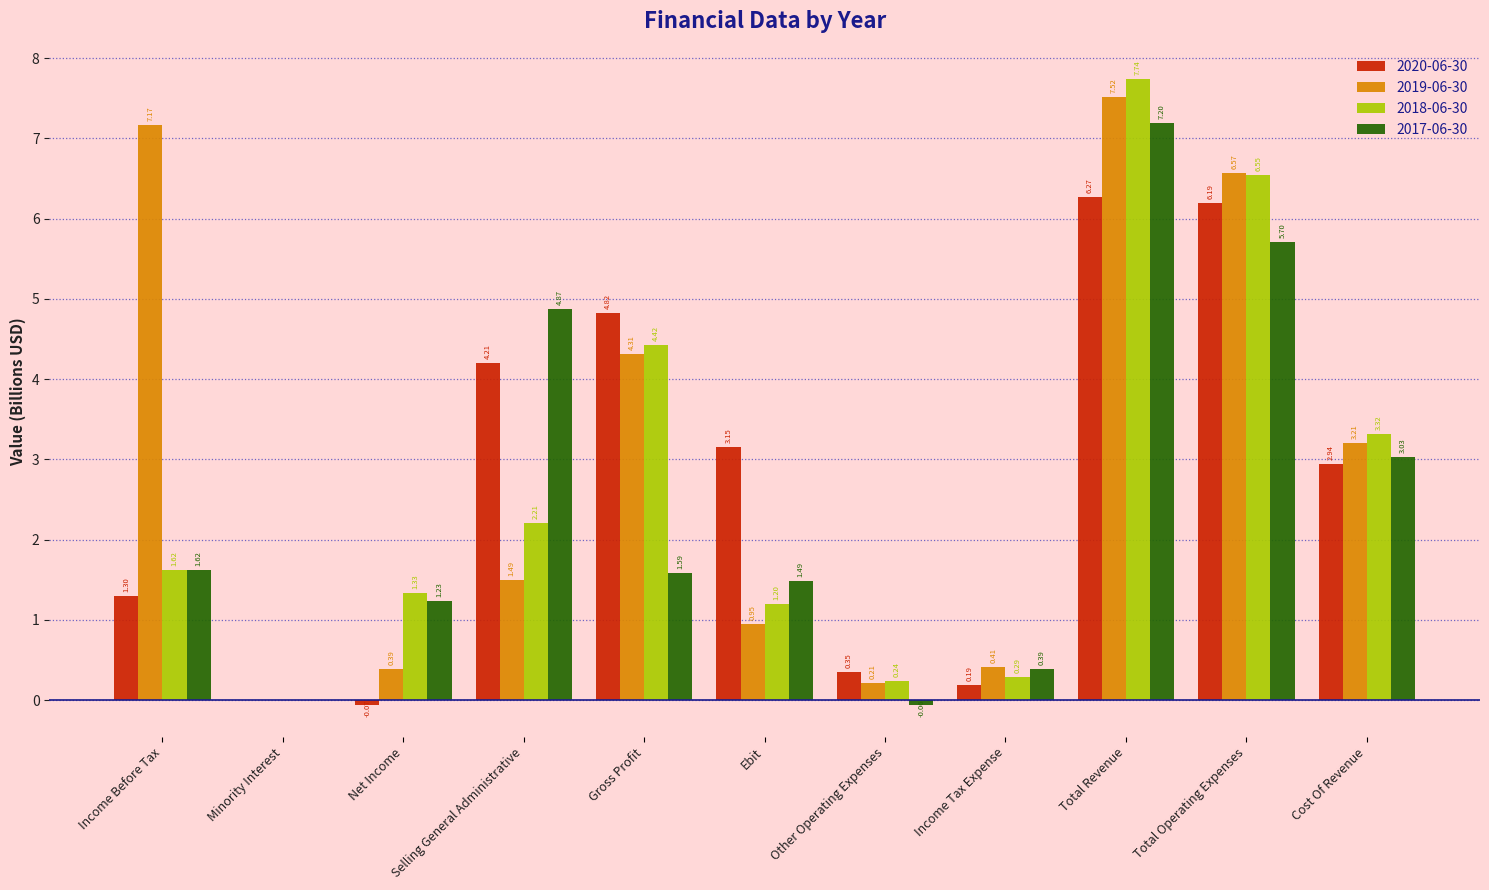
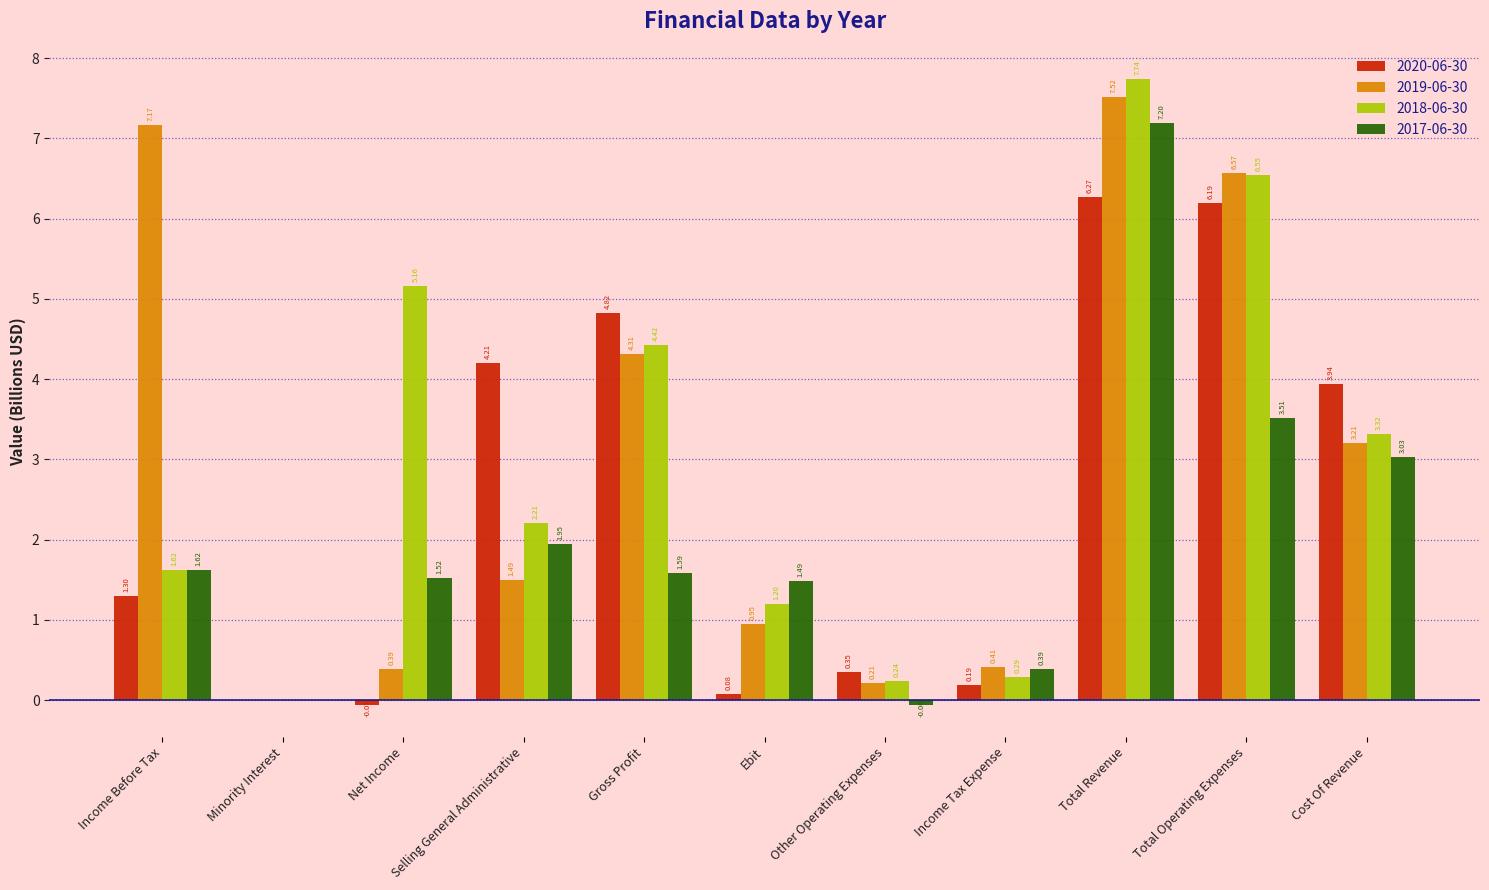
  {
    "2020-06-30": {
      "Income Before Tax": 1.30,
      "Net Income": -0.07,
      "Selling General Administrative": 4.21,
      "Gross Profit": 4.82,
-     "Ebit": 3.15,
+     "Ebit": 0.08,
      "Other Operating Expenses": 0.35,
      "Income Tax Expense": 0.19,
      "Total Revenue": 6.27,
      "Total Operating Expenses": 6.19,
-     "Cost Of Revenue": 2.94
+     "Cost Of Revenue": 3.94
    },
    "2019-06-30": {
      "Income Before Tax": 7.17,
      "Net Income": 0.39,
      "Selling General Administrative": 1.49,
      "Gross Profit": 4.31,
      "Ebit": 0.95,
      "Other Operating Expenses": 0.21,
      "Income Tax Expense": 0.41,
      "Total Revenue": 7.52,
      "Total Operating Expenses": 6.57,
      "Cost Of Revenue": 3.21
    },
    "2018-06-30": {
      "Income Before Tax": 1.62,
-     "Net Income": 1.33,
+     "Net Income": 5.16,
      "Selling General Administrative": 2.21,
      "Gross Profit": 4.42,
      "Ebit": 1.20,
      "Other Operating Expenses": 0.24,
      "Income Tax Expense": 0.29,
      "Total Revenue": 7.74,
      "Total Operating Expenses": 6.55,
      "Cost Of Revenue": 3.32
    },
    "2017-06-30": {
      "Income Before Tax": 1.62,
-     "Net Income": 1.23,
-     "Selling General Administrative": 4.87,
+     "Net Income": 1.52,
+     "Selling General Administrative": 1.95,
      "Gross Profit": 1.59,
      "Ebit": 1.49,
      "Other Operating Expenses": -0.06,
      "Income Tax Expense": 0.39,
      "Total Revenue": 7.20,
-     "Total Operating Expenses": 5.70,
+     "Total Operating Expenses": 3.51,
      "Cost Of Revenue": 3.03
    }
  }
